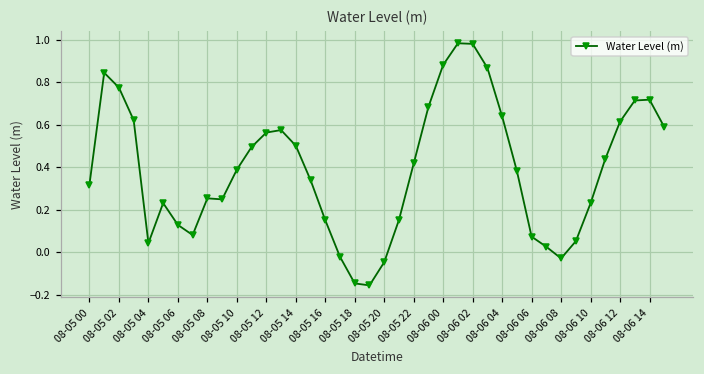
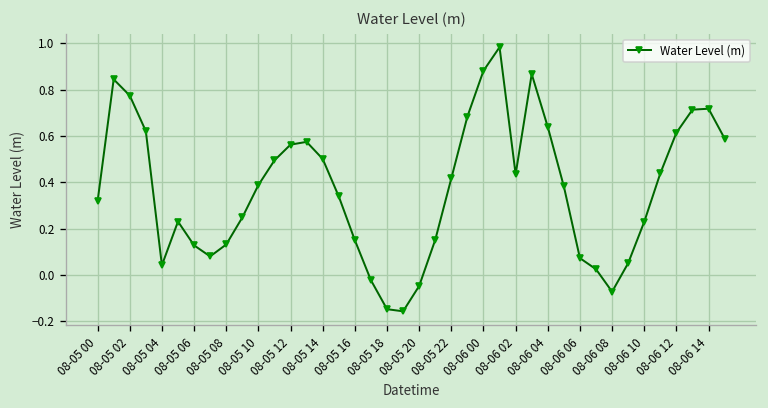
  {
    "08-05 00": 0.32,
    "08-05 02": 0.77,
    "08-05 04": 0.04,
    "08-05 06": 0.13,
-   "08-05 08": 0.25,
+   "08-05 08": 0.13,
    "08-05 10": 0.39,
    "08-05 12": 0.56,
    "08-05 14": 0.50,
    "08-05 16": 0.15,
    "08-05 18": -0.15,
    "08-05 20": -0.05,
    "08-05 22": 0.42,
    "08-06 00": 0.88,
-   "08-06 02": 0.98,
+   "08-06 02": 0.43,
    "08-06 04": 0.64,
    "08-06 06": 0.07,
-   "08-06 08": -0.03,
+   "08-06 08": -0.07,
    "08-06 10": 0.23,
    "08-06 12": 0.61,
    "08-06 14": 0.72
  }
